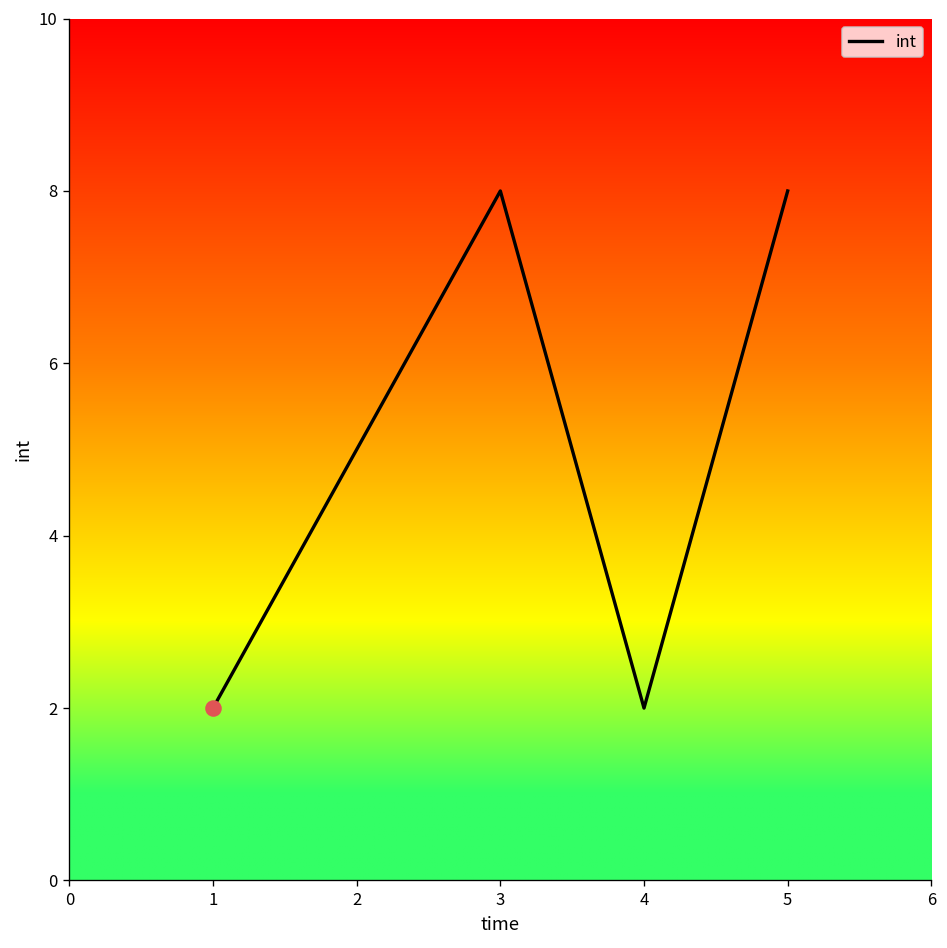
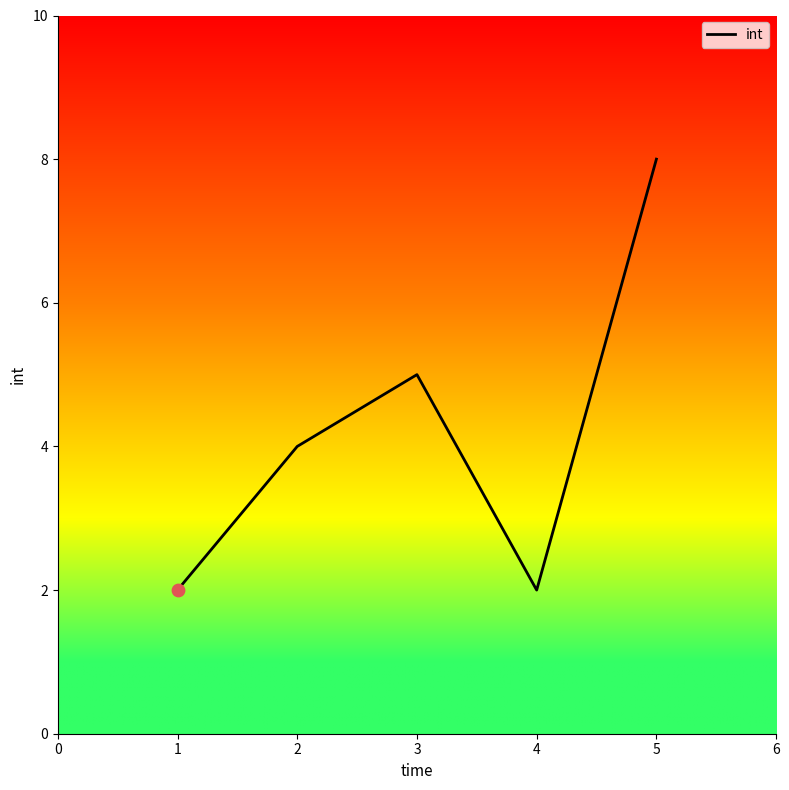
  {
    "int": {
-     "2": 5,
-     "3": 8,
+     "2": 4,
+     "3": 5,
      "4": 2,
      "5": 8
    }
  }
